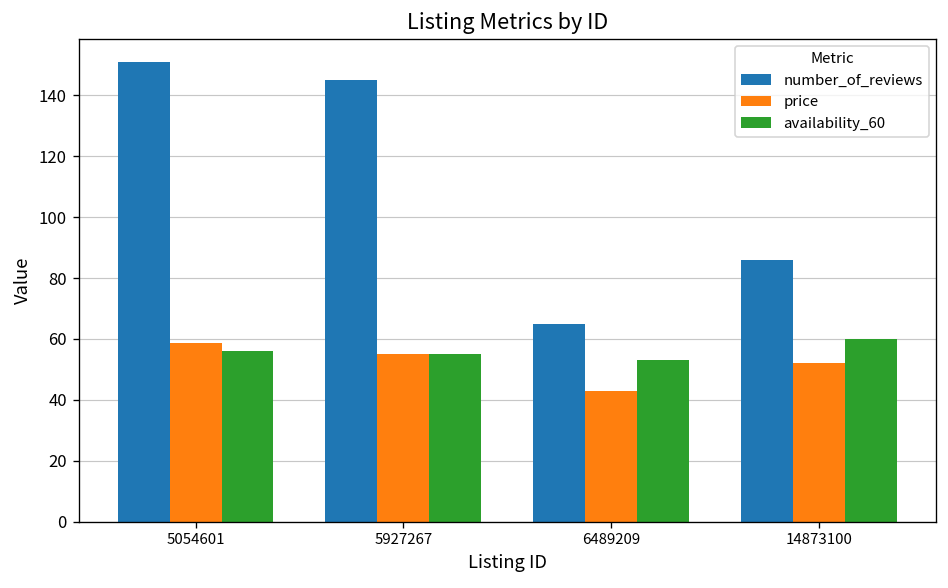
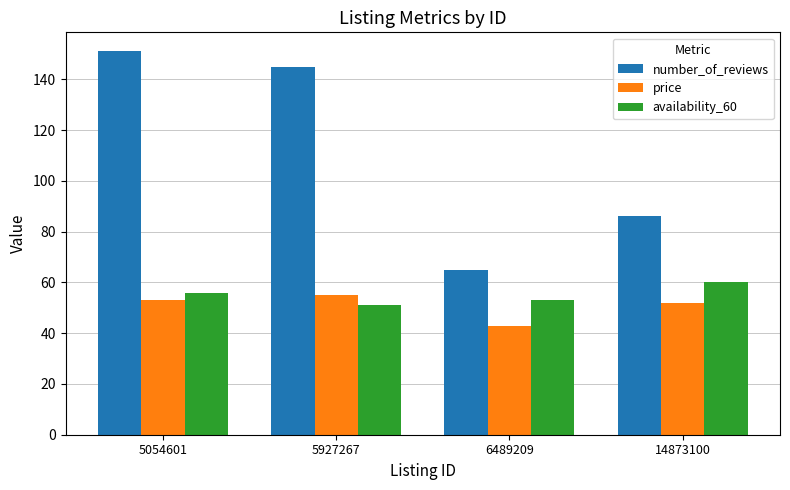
  {
    "number_of_reviews": {
      "5054601": 151,
      "5927267": 145,
      "6489209": 65,
      "14873100": 86
    },
    "price": {
-     "5054601": 59,
+     "5054601": 53,
      "5927267": 55,
      "6489209": 43,
      "14873100": 52
    },
    "availability_60": {
      "5054601": 56,
-     "5927267": 55,
+     "5927267": 51,
      "6489209": 53,
      "14873100": 60
    }
  }
